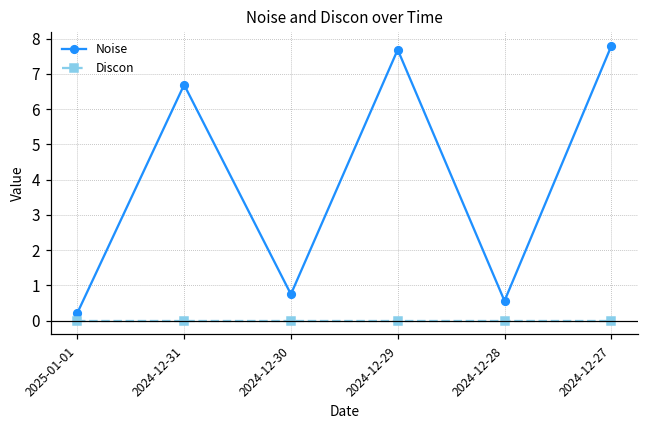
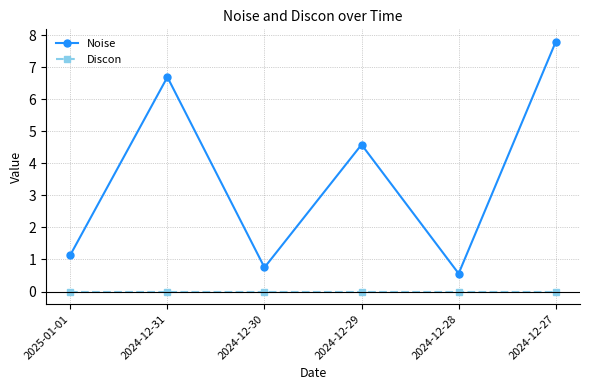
  {
    "Noise": {
-     "2025-01-01": 0.2,
+     "2025-01-01": 1.1,
      "2024-12-31": 6.7,
      "2024-12-30": 0.8,
-     "2024-12-29": 7.7,
+     "2024-12-29": 4.6,
      "2024-12-28": 0.6,
      "2024-12-27": 7.8
    },
    "Discon": {
      "2025-01-01": 0.0,
      "2024-12-31": 0.0,
      "2024-12-30": 0.0,
      "2024-12-29": 0.0,
      "2024-12-28": 0.0,
      "2024-12-27": 0.0
    }
  }
